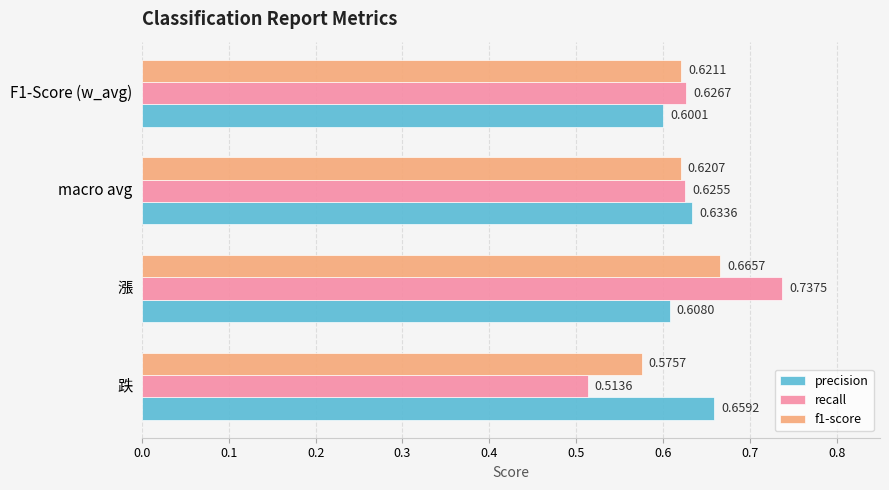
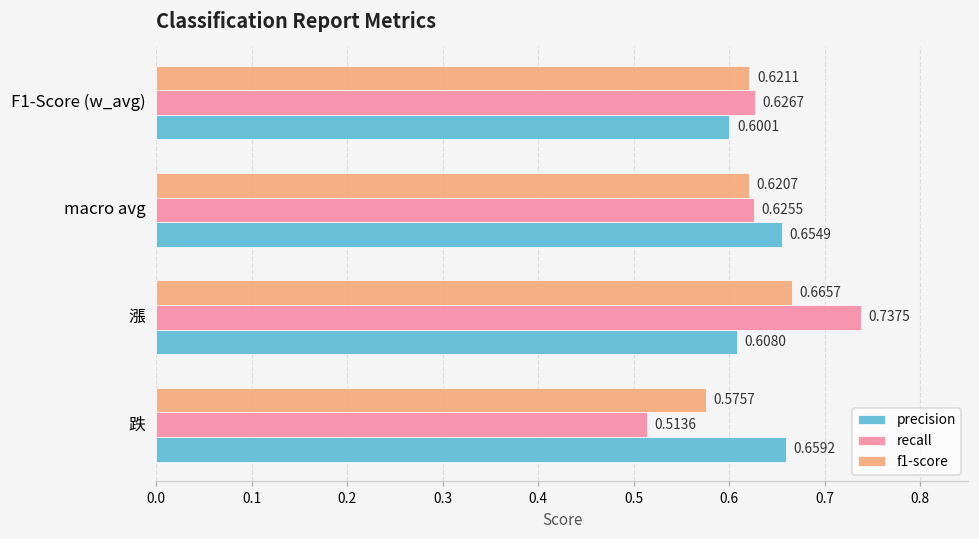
  {
    "precision": {
      "F1-Score (w_avg)": 0.6001,
-     "macro avg": 0.6336,
+     "macro avg": 0.6549,
      "漲": 0.6080,
      "跌": 0.6592
    }
  }
